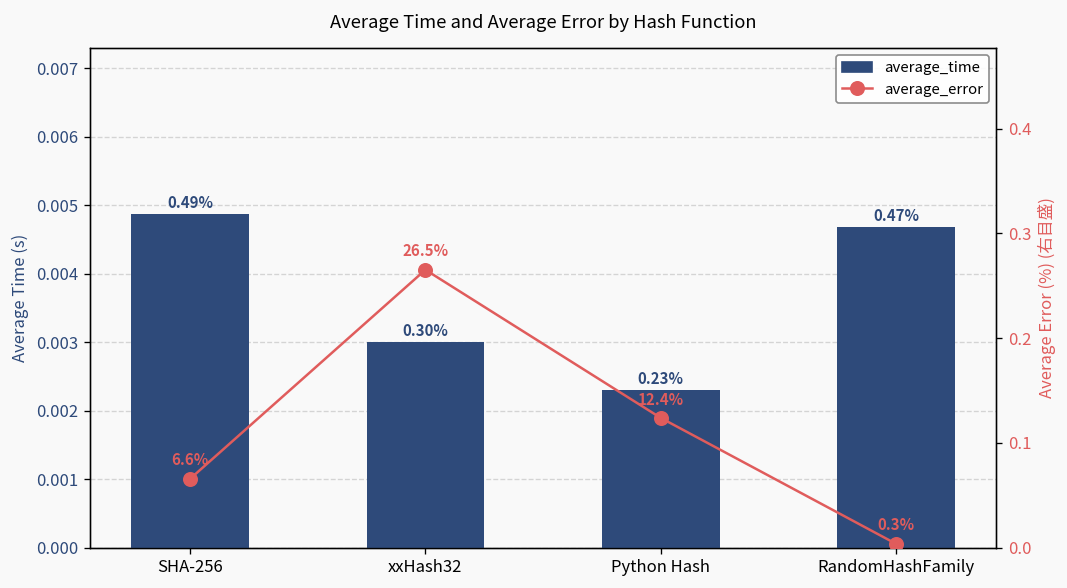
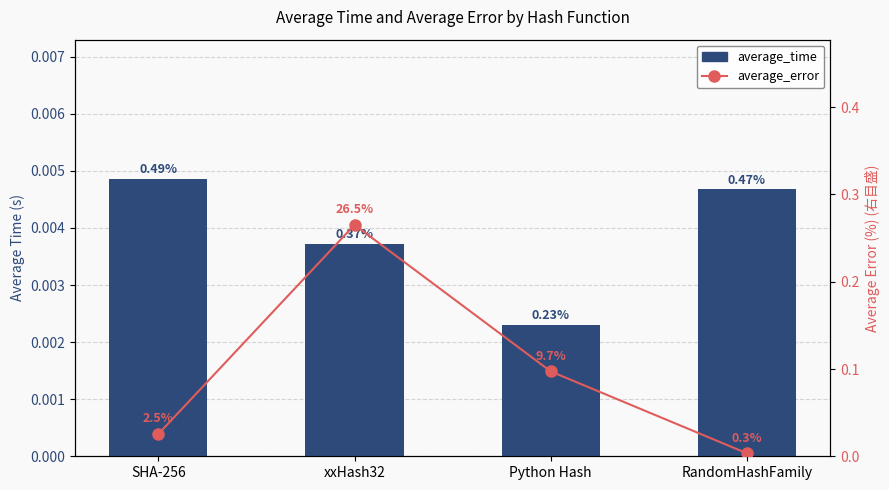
  {
    "average_time": {
      "SHA-256": "0.49%",
-     "xxHash32": "0.30%",
+     "xxHash32": "0.37%",
      "Python Hash": "0.23%",
      "RandomHashFamily": "0.47%"
    },
    "average_error": {
-     "SHA-256": "6.6%",
+     "SHA-256": "2.5%",
      "xxHash32": "26.5%",
-     "Python Hash": "12.4%",
+     "Python Hash": "9.7%",
      "RandomHashFamily": "0.3%"
    }
  }
